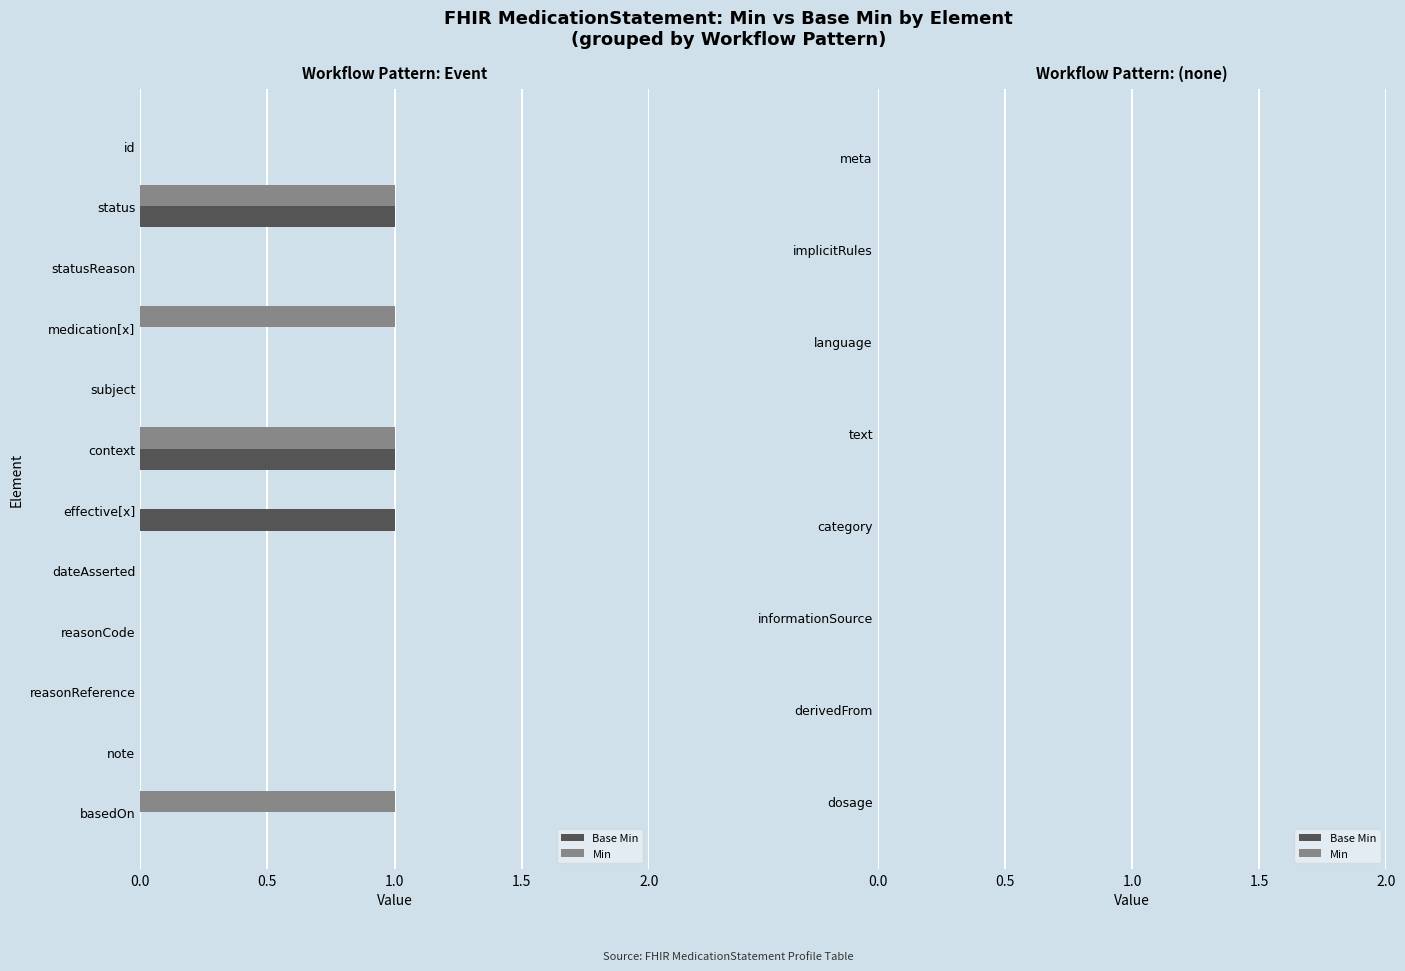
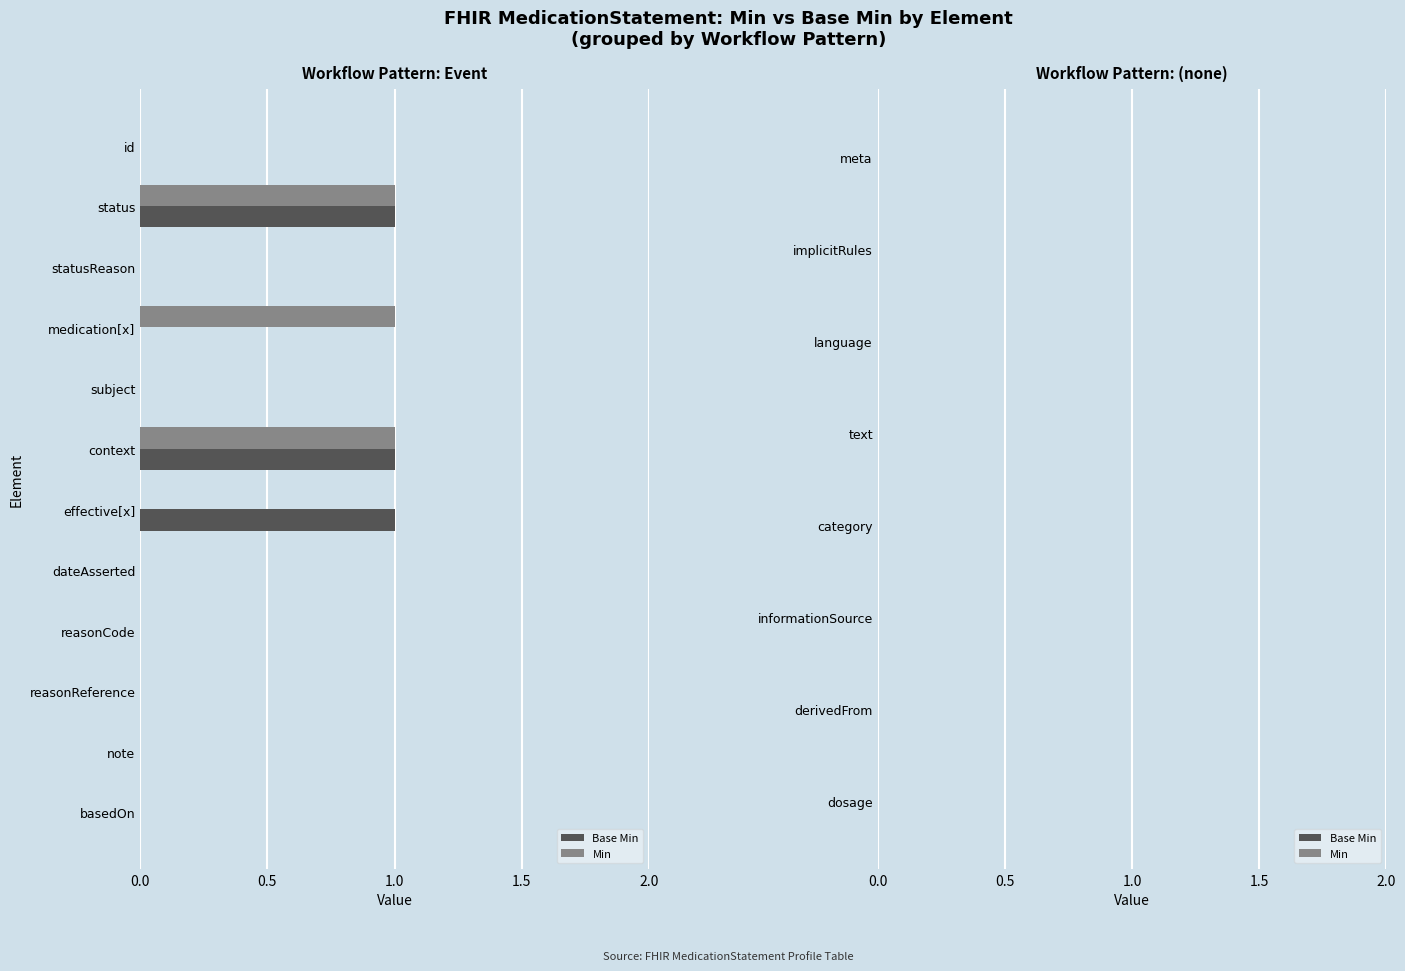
  {
    "Workflow Pattern: Event": {
      "Base Min": {
        "id": 0,
        "status": 1,
        "statusReason": 0,
        "medication[x]": 0,
        "subject": 0,
        "context": 1,
        "effective[x]": 1,
        "dateAsserted": 0,
        "reasonCode": 0,
        "reasonReference": 0,
        "note": 0,
        "basedOn": 0
      },
      "Min": {
        "id": 0,
        "status": 1,
        "statusReason": 0,
        "medication[x]": 1,
        "subject": 0,
        "context": 1,
        "effective[x]": 0,
        "dateAsserted": 0,
        "reasonCode": 0,
        "reasonReference": 0,
        "note": 0,
-       "basedOn": 1
+       "basedOn": 0
      }
    },
    "Workflow Pattern: (none)": {
      "Base Min": {
        "meta": 0.00,
        "implicitRules": 0.00,
        "language": 0.00,
        "text": 0.00,
        "category": 0.00,
        "informationSource": 0.00,
        "derivedFrom": 0.00,
        "dosage": 0.00
      },
      "Min": {
        "meta": 0.00,
        "implicitRules": 0.00,
        "language": 0.00,
        "text": 0.00,
        "category": 0.00,
        "informationSource": 0.00,
        "derivedFrom": 0.00,
        "dosage": 0.00
      }
    }
  }
